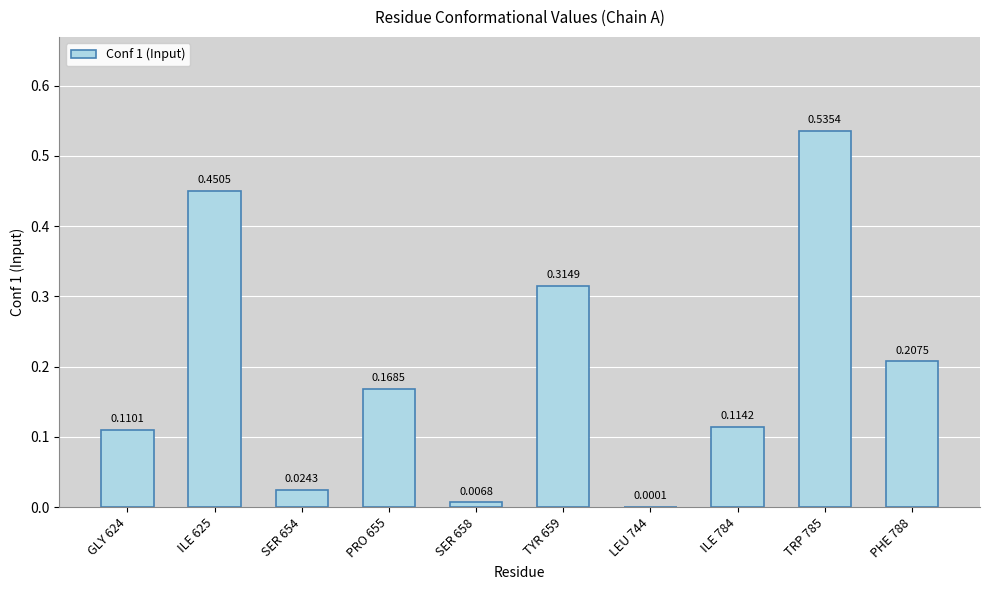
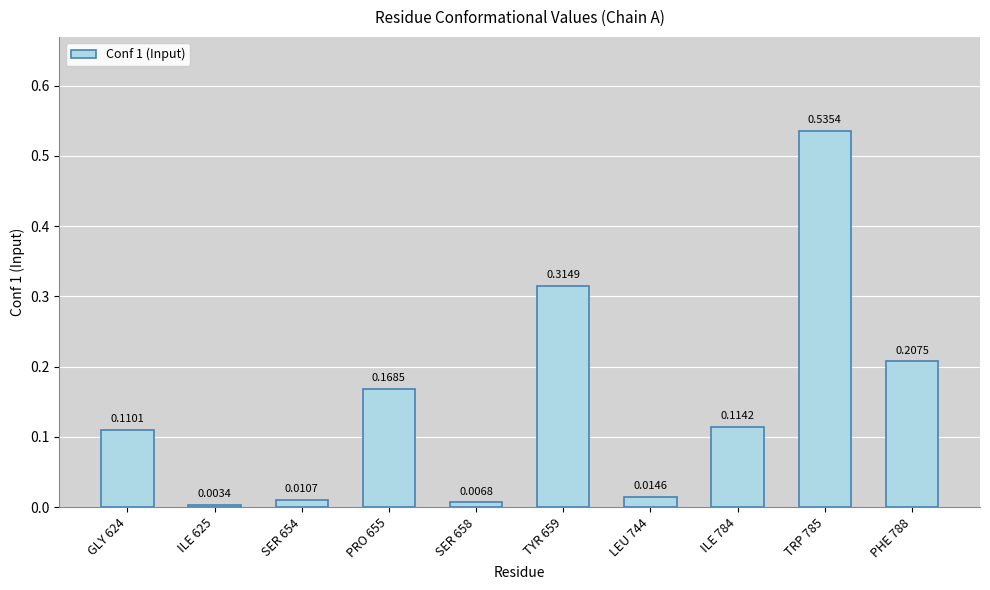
  {
    "GLY 624": 0.1101,
-   "ILE 625": 0.4505,
-   "SER 654": 0.0243,
+   "ILE 625": 0.0034,
+   "SER 654": 0.0107,
    "PRO 655": 0.1685,
    "SER 658": 0.0068,
    "TYR 659": 0.3149,
-   "LEU 744": 0.0001,
+   "LEU 744": 0.0146,
    "ILE 784": 0.1142,
    "TRP 785": 0.5354,
    "PHE 788": 0.2075
  }
